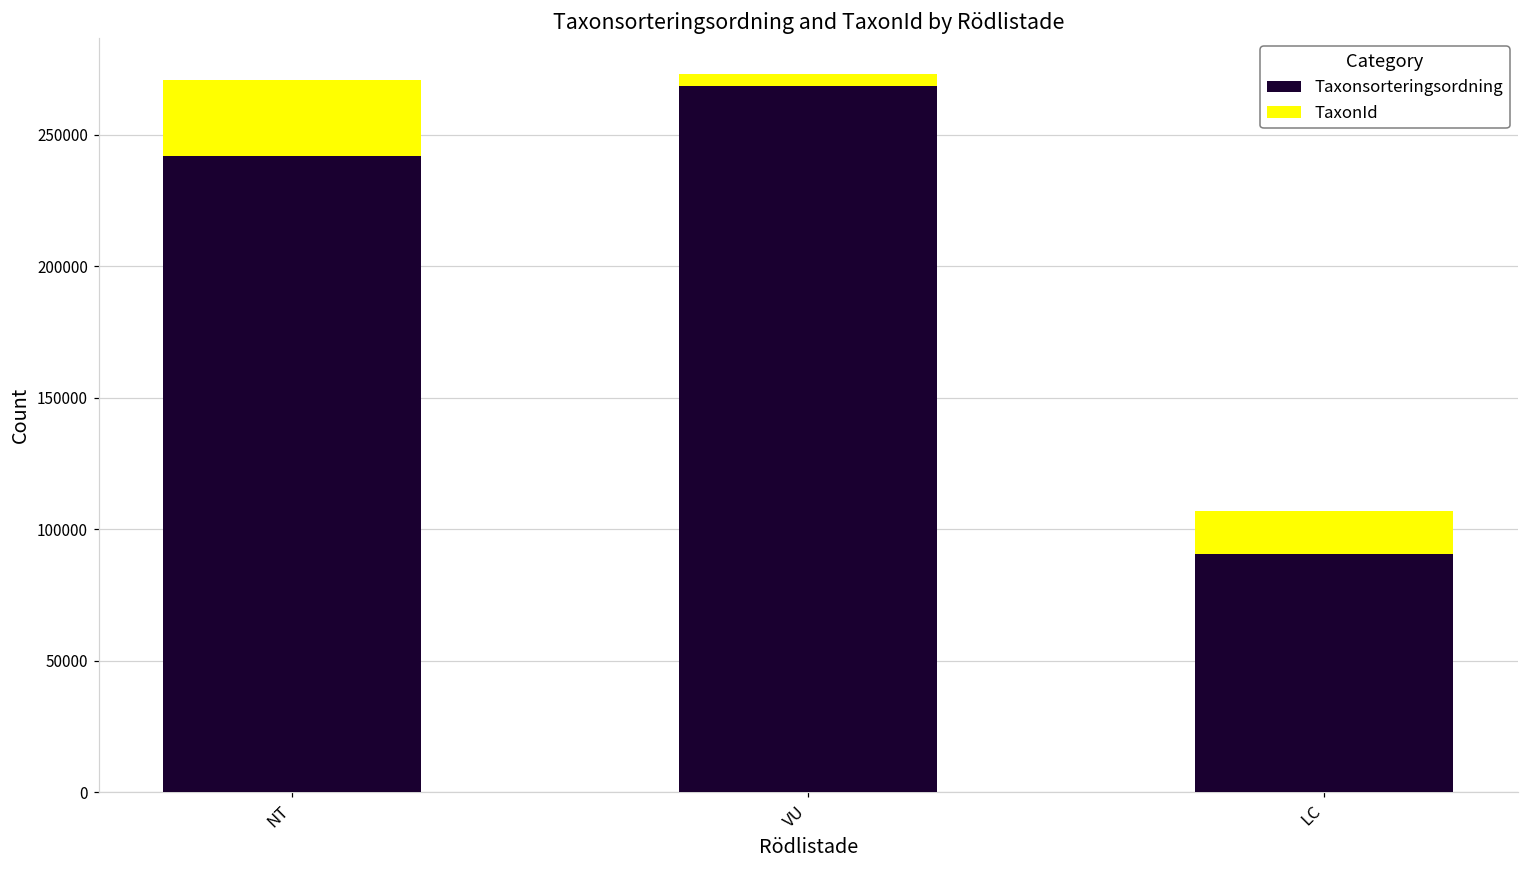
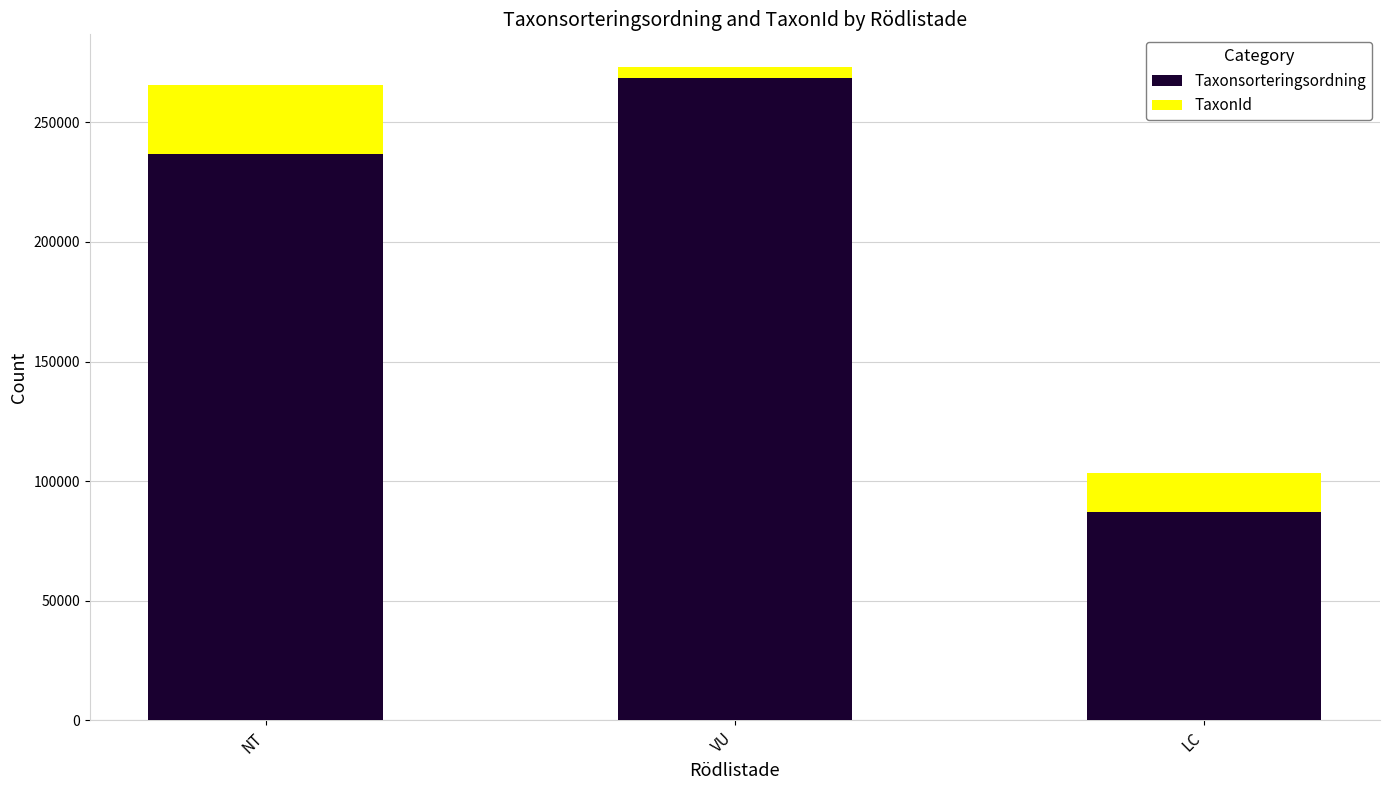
  {
    "Taxonsorteringsordning": {
-     "NT": 242000,
+     "NT": 237000,
      "VU": 269000,
-     "LC": 91000
+     "LC": 87000
    },
    "TaxonId": {
      "NT": 29000,
      "VU": 5000,
      "LC": 16000
    }
  }
